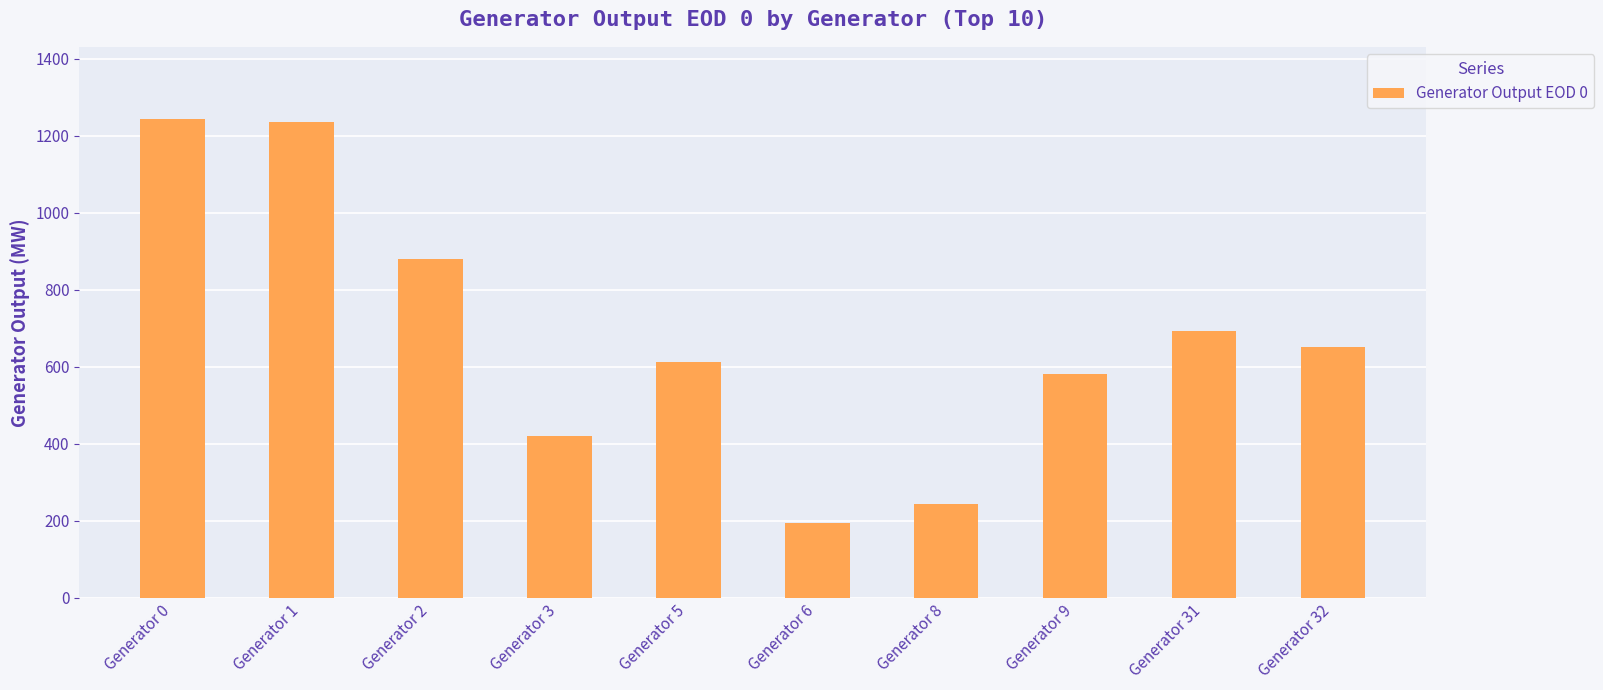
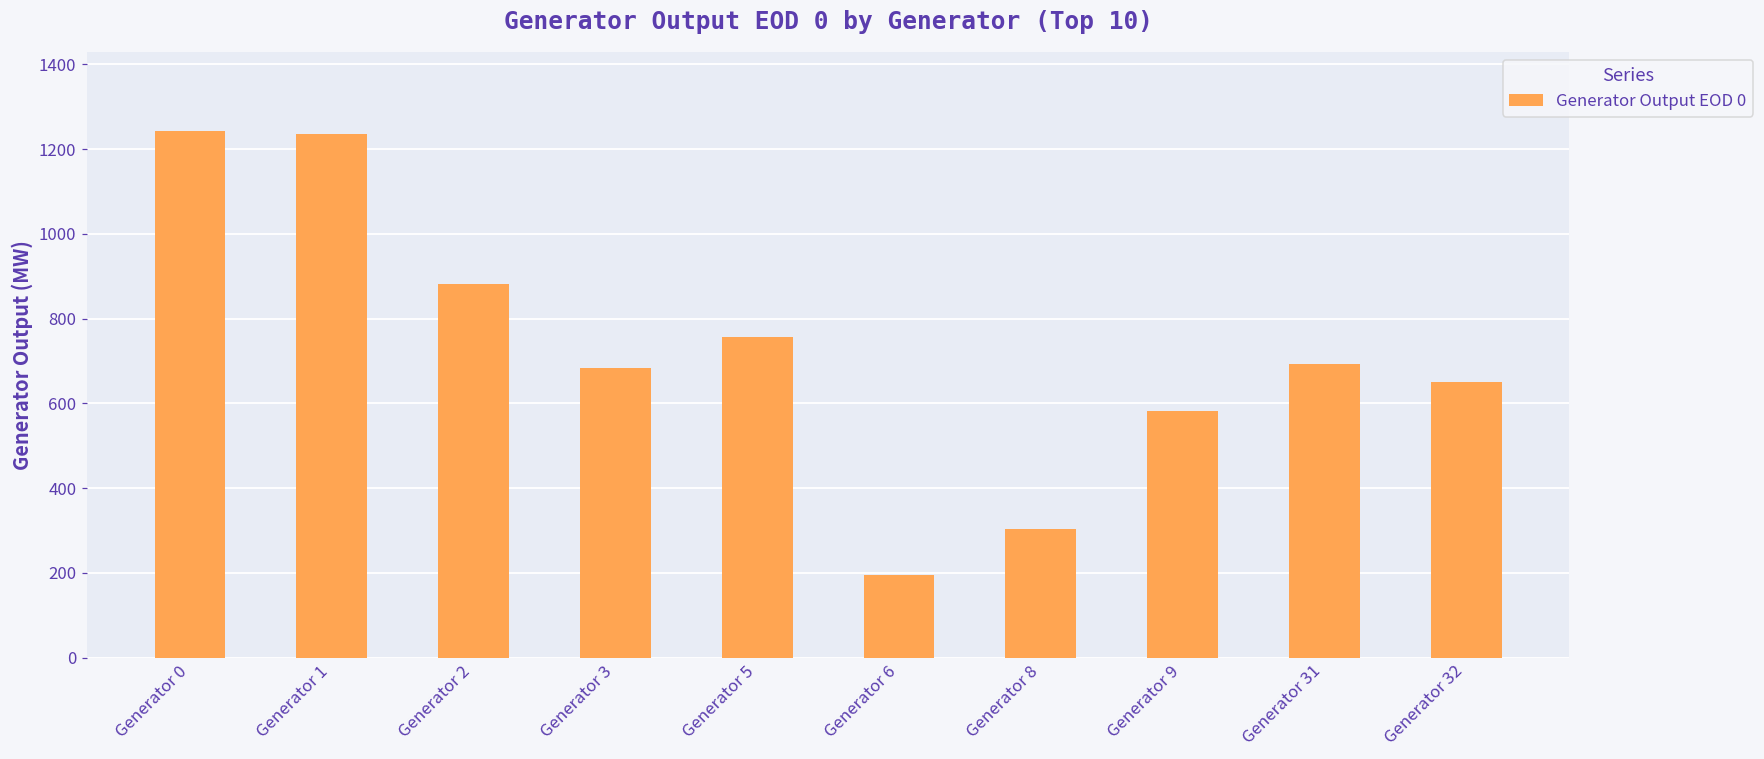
  {
    "Generator 0": 1240,
    "Generator 1": 1240,
    "Generator 2": 880,
-   "Generator 3": 420,
-   "Generator 5": 610,
+   "Generator 3": 680,
+   "Generator 5": 760,
    "Generator 6": 190,
-   "Generator 8": 240,
+   "Generator 8": 300,
    "Generator 9": 580,
    "Generator 31": 690,
    "Generator 32": 650
  }
